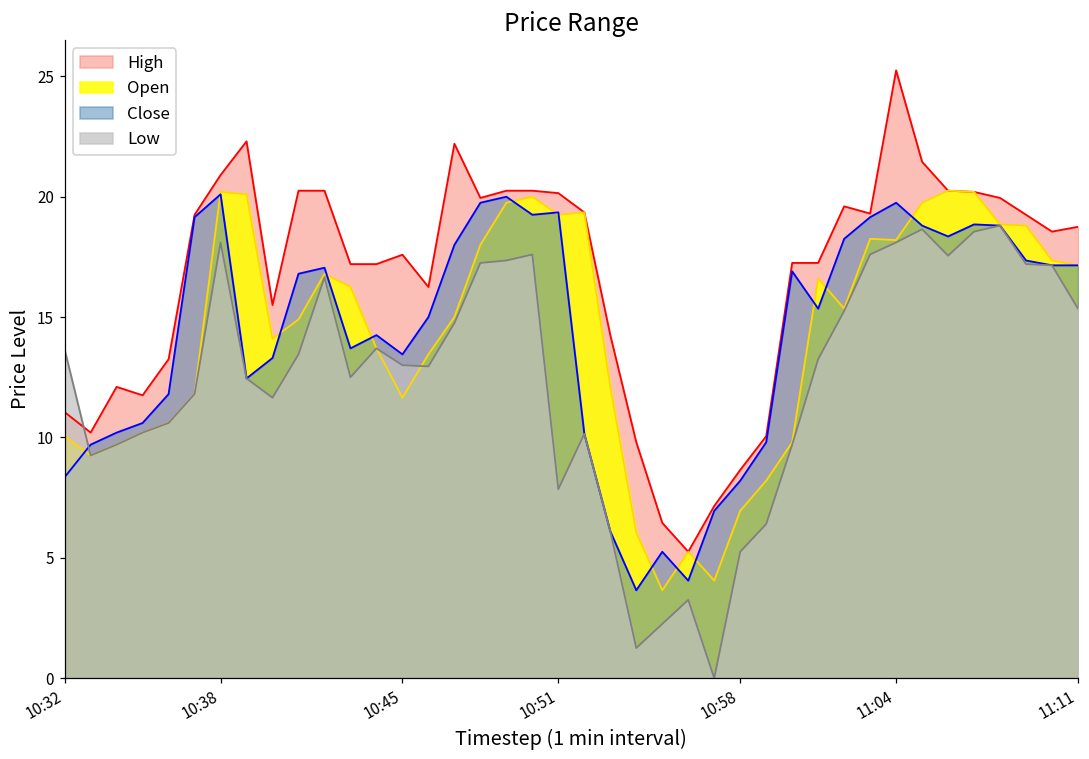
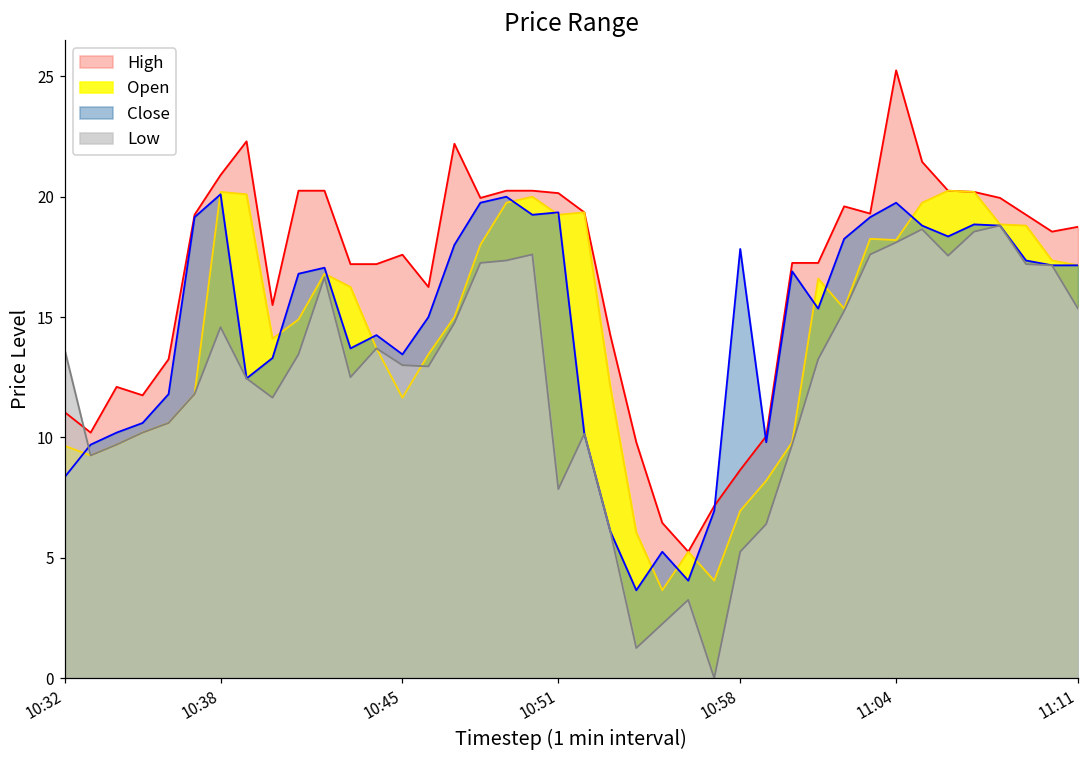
  {
    "High": {
      "10:32": 11.1,
      "10:38": 20.9,
      "10:45": 17.6,
      "10:51": 20.1,
      "10:58": 8.6,
      "11:04": 25.3,
      "11:11": 18.8
    },
    "Open": {
-     "10:32": 10.1,
+     "10:32": 9.6,
      "10:45": 11.6,
      "10:58": 6.9
    },
    "Close": {
      "10:32": 8.4,
      "10:45": 13.4,
-     "10:58": 8.2,
+     "10:58": 17.8,
      "11:04": 19.8
    },
    "Low": {
      "10:32": 13.6,
-     "10:38": 18.1,
+     "10:38": 14.6,
      "10:45": 13.0,
      "10:51": 7.9,
      "10:58": 5.3,
      "11:11": 15.4
    }
  }
